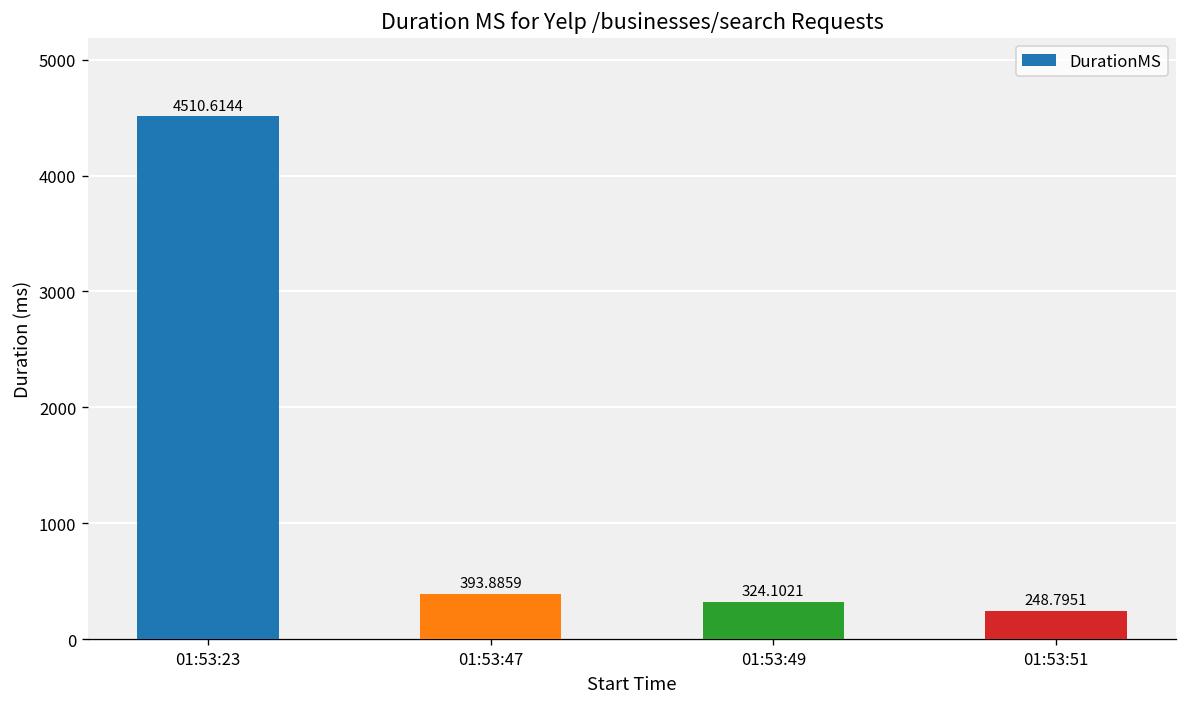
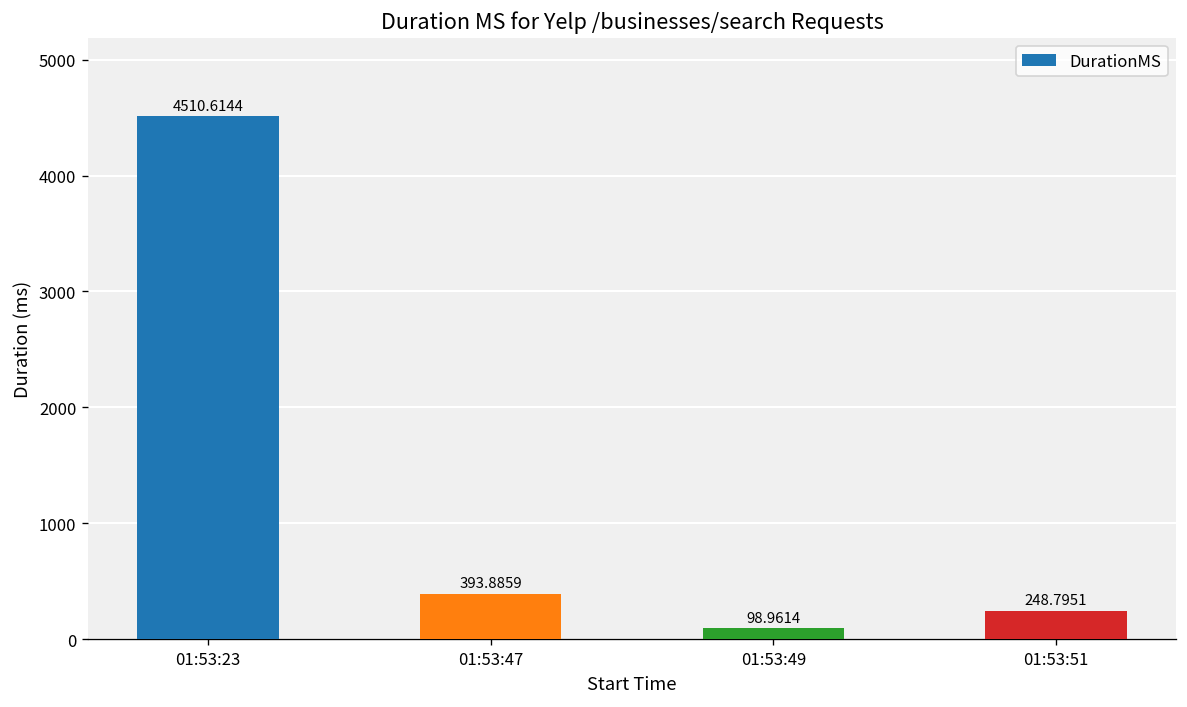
  {
    "01:53:23": 4510.6144,
    "01:53:47": 393.8859,
-   "01:53:49": 324.1021,
+   "01:53:49": 98.9614,
    "01:53:51": 248.7951
  }
